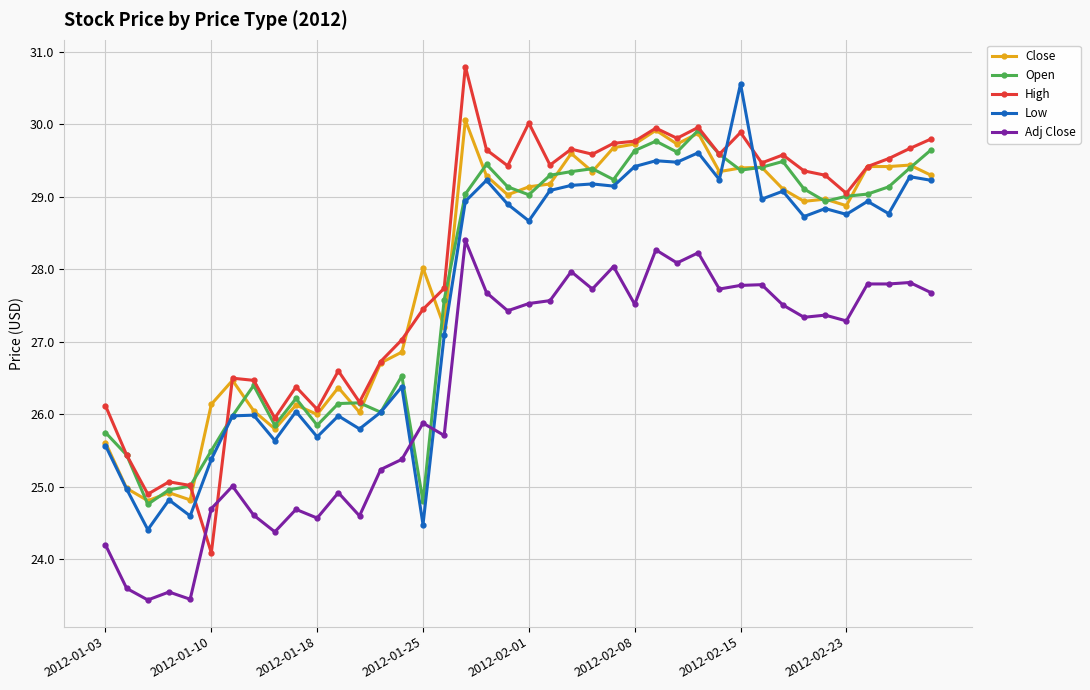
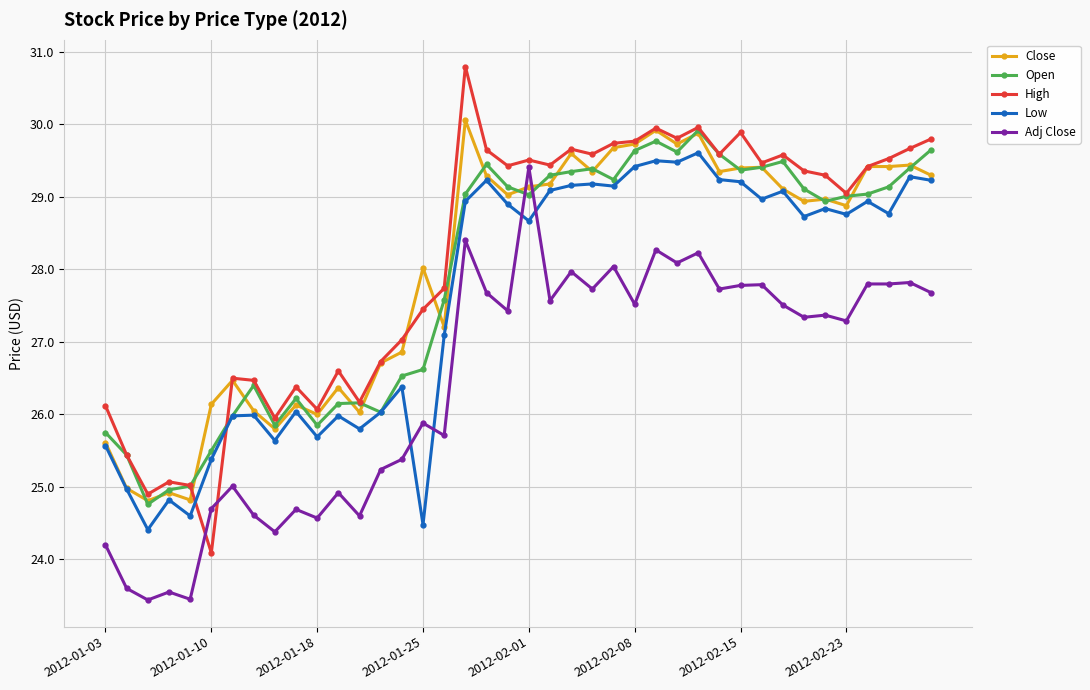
  {
    "Close": {
      "2012-01-03": 25.6,
      "2012-01-10": 26.1,
      "2012-01-18": 26.0,
      "2012-01-25": 28.0,
      "2012-02-01": 29.1,
      "2012-02-08": 29.7,
      "2012-02-23": 28.9
    },
    "Open": {
      "2012-01-03": 25.8,
      "2012-01-10": 25.5,
      "2012-01-18": 25.9,
-     "2012-01-25": 24.8,
+     "2012-01-25": 26.6,
      "2012-02-01": 29.0,
      "2012-02-08": 29.6,
      "2012-02-23": 29.0
    },
    "High": {
      "2012-01-03": 26.1,
      "2012-01-10": 24.1,
      "2012-01-18": 26.1,
      "2012-01-25": 27.5,
-     "2012-02-01": 30.0,
+     "2012-02-01": 29.5,
      "2012-02-08": 29.8,
      "2012-02-15": 29.9,
      "2012-02-23": 29.1
    },
    "Low": {
      "2012-01-03": 25.6,
      "2012-01-10": 25.4,
      "2012-01-18": 25.7,
      "2012-01-25": 24.5,
      "2012-02-01": 28.7,
      "2012-02-08": 29.4,
-     "2012-02-15": 30.6,
+     "2012-02-15": 29.2,
      "2012-02-23": 28.8
    },
    "Adj Close": {
      "2012-01-03": 24.2,
      "2012-01-10": 24.7,
      "2012-01-18": 24.6,
      "2012-01-25": 25.9,
-     "2012-02-01": 27.5,
+     "2012-02-01": 29.4,
      "2012-02-08": 27.5,
      "2012-02-15": 27.8,
      "2012-02-23": 27.3
    }
  }
